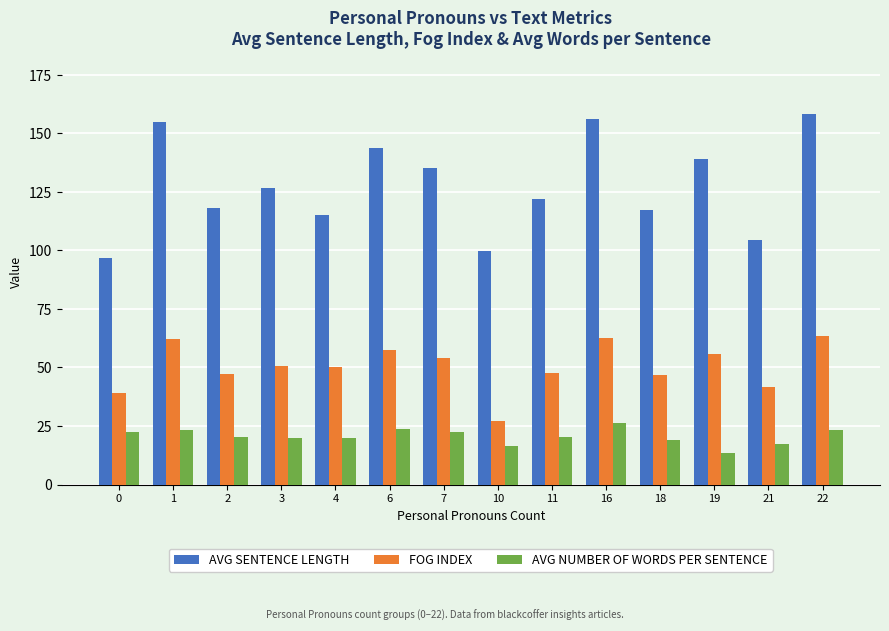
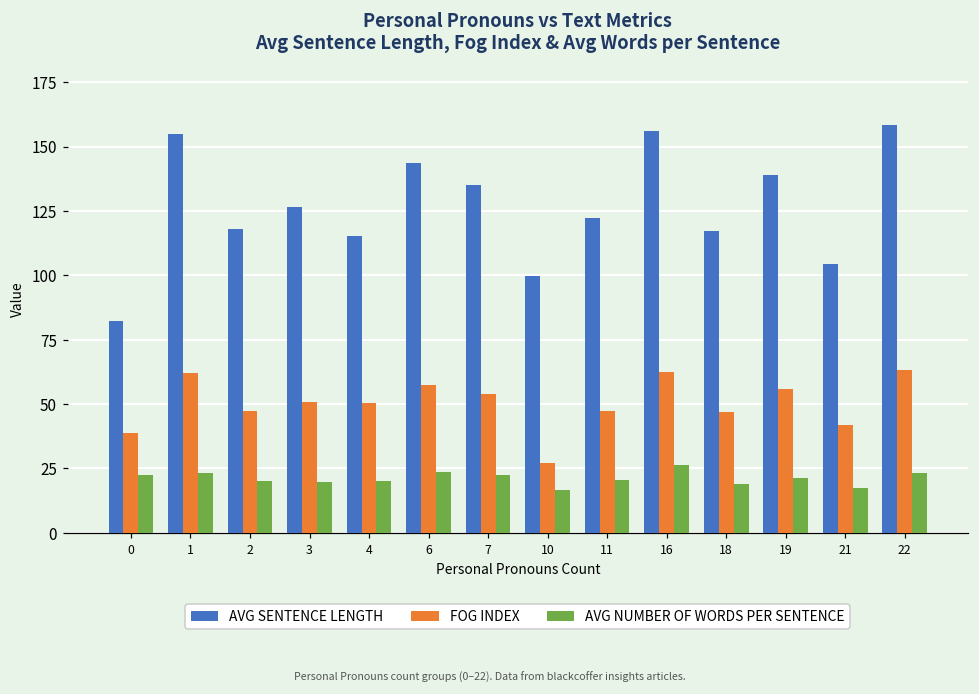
  {
    "AVG SENTENCE LENGTH": {
-     "0": 97,
+     "0": 82,
      "1": 155,
      "2": 118,
      "3": 127,
      "4": 115,
      "6": 144,
      "7": 135,
      "10": 100,
      "11": 122,
      "16": 156,
      "18": 117,
      "19": 139,
      "21": 104,
      "22": 158
    },
    "FOG INDEX": {
      "0": 39,
      "1": 62,
      "2": 47,
      "3": 51,
      "4": 50,
      "6": 58,
      "7": 54,
      "10": 27,
      "11": 47,
      "16": 63,
      "18": 47,
      "19": 56,
      "21": 42,
      "22": 63
    },
    "AVG NUMBER OF WORDS PER SENTENCE": {
      "0": 23,
      "1": 23,
      "2": 20,
      "3": 20,
      "4": 20,
      "6": 24,
      "7": 22,
      "10": 17,
      "11": 20,
      "16": 26,
      "18": 19,
-     "19": 13,
+     "19": 21,
      "21": 17,
      "22": 23
    }
  }
